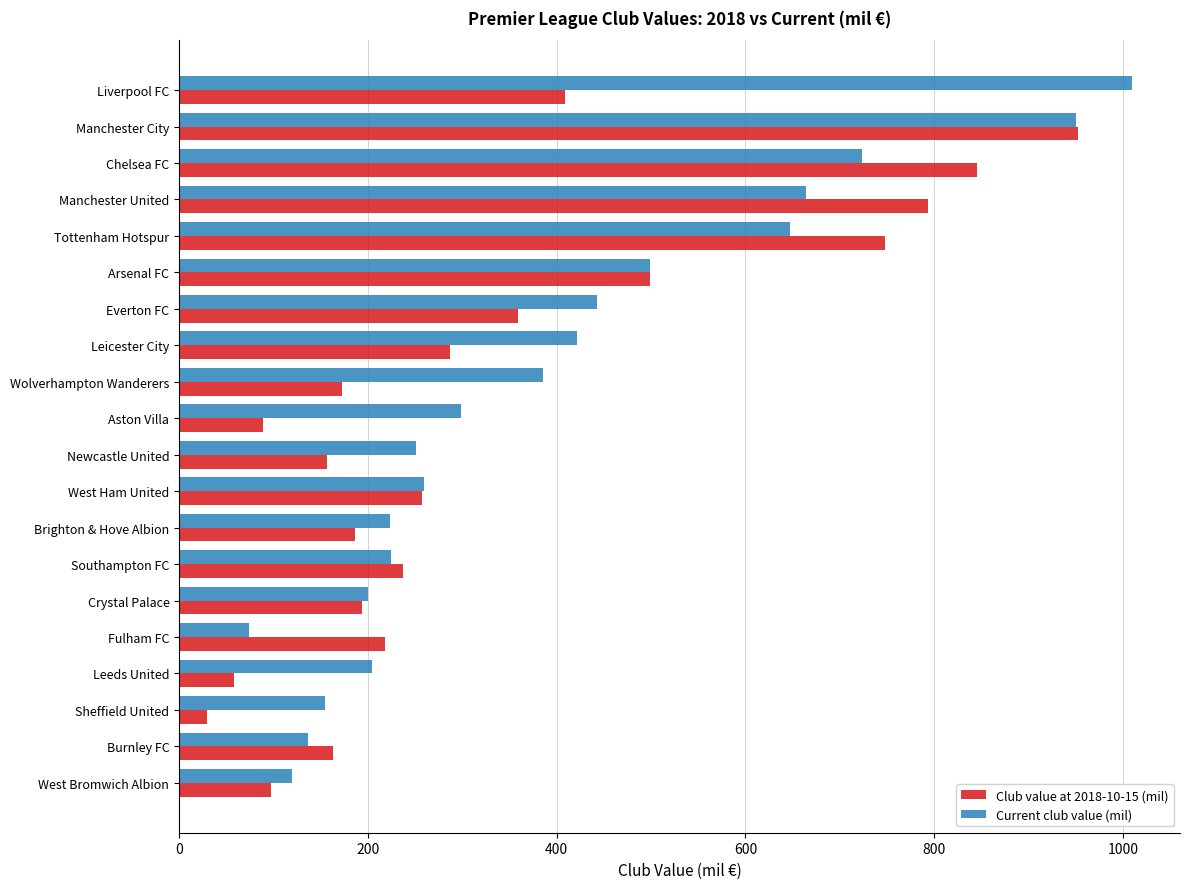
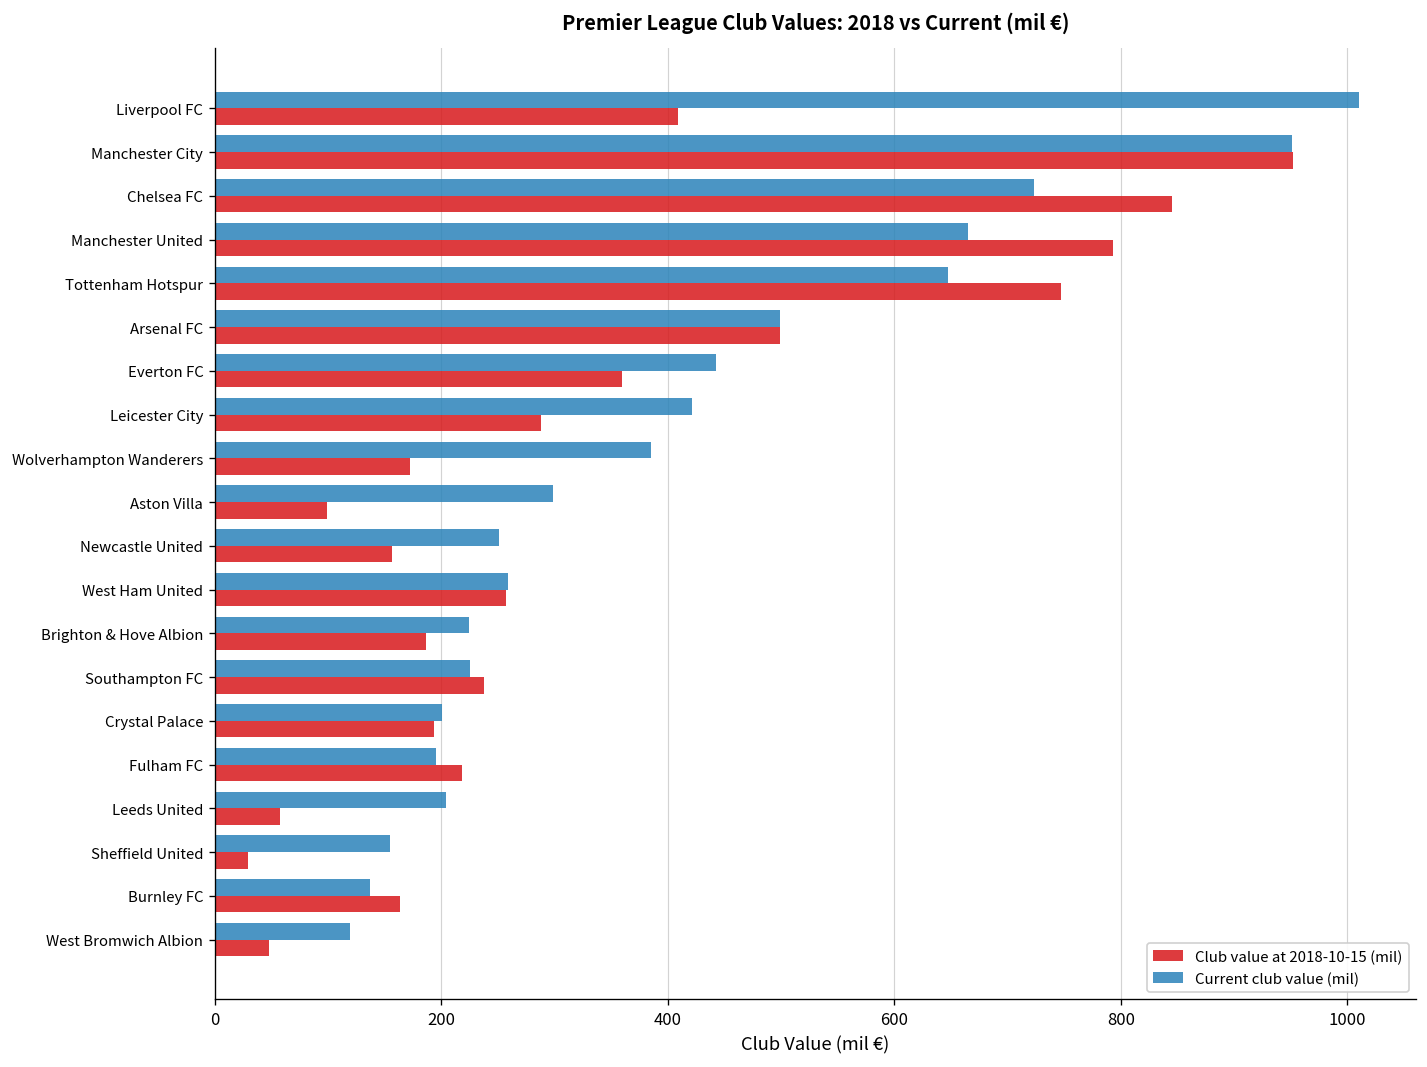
  {
    "Club value at 2018-10-15 (mil)": {
      "Liverpool FC": 410,
      "Manchester City": 950,
      "Chelsea FC": 850,
      "Manchester United": 790,
      "Tottenham Hotspur": 750,
      "Arsenal FC": 500,
      "Everton FC": 360,
      "Leicester City": 290,
      "Wolverhampton Wanderers": 170,
-     "Aston Villa": 90,
+     "Aston Villa": 100,
      "Newcastle United": 160,
      "West Ham United": 260,
      "Brighton & Hove Albion": 190,
      "Southampton FC": 240,
      "Crystal Palace": 190,
      "Fulham FC": 220,
      "Leeds United": 60,
      "Sheffield United": 30,
      "Burnley FC": 160,
-     "West Bromwich Albion": 100
+     "West Bromwich Albion": 50
    },
    "Current club value (mil)": {
      "Liverpool FC": 1010,
      "Manchester City": 950,
      "Chelsea FC": 720,
      "Manchester United": 660,
      "Tottenham Hotspur": 650,
      "Arsenal FC": 500,
      "Everton FC": 440,
      "Leicester City": 420,
      "Wolverhampton Wanderers": 390,
      "Aston Villa": 300,
      "Newcastle United": 250,
      "West Ham United": 260,
      "Brighton & Hove Albion": 220,
      "Southampton FC": 220,
      "Crystal Palace": 200,
-     "Fulham FC": 70,
+     "Fulham FC": 200,
      "Leeds United": 200,
      "Sheffield United": 150,
      "Burnley FC": 140,
      "West Bromwich Albion": 120
    }
  }
